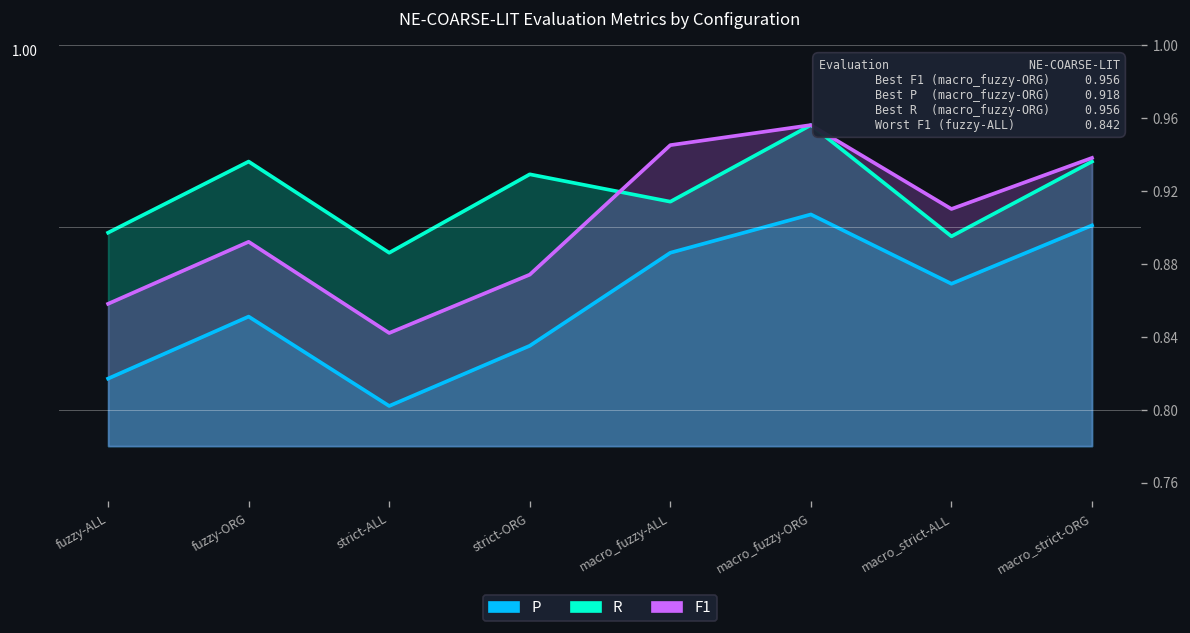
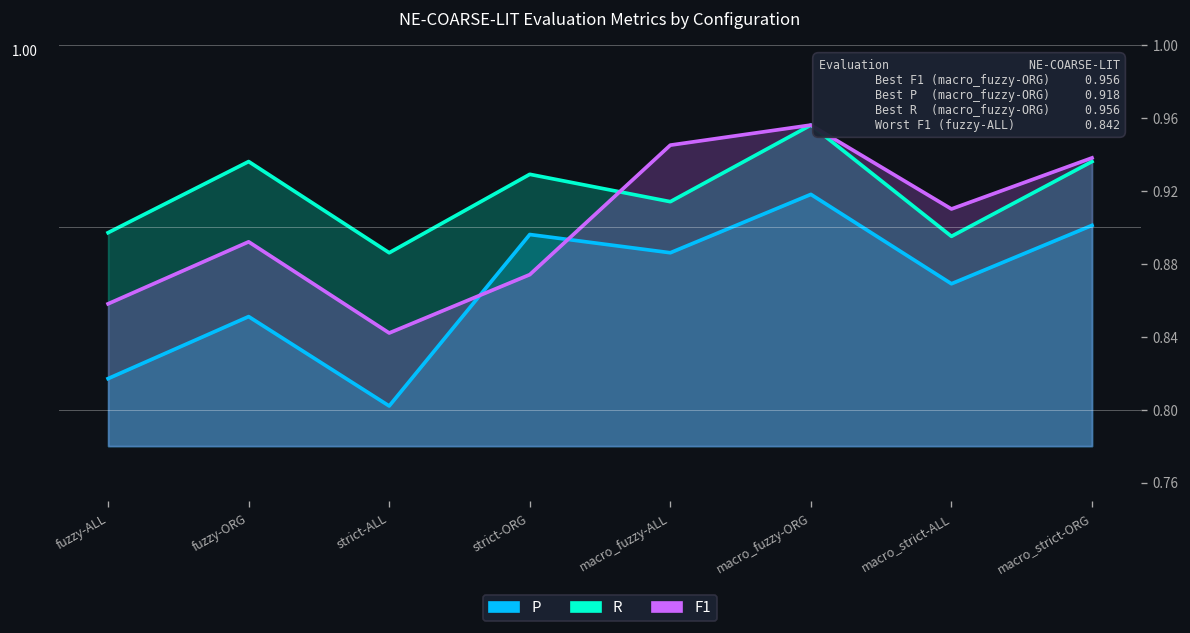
  {
    "P": {
      "fuzzy-ALL": 0.817,
      "fuzzy-ORG": 0.851,
      "strict-ALL": 0.802,
-     "strict-ORG": 0.835,
+     "strict-ORG": 0.896,
      "macro_fuzzy-ALL": 0.886,
-     "macro_fuzzy-ORG": 0.907,
+     "macro_fuzzy-ORG": 0.918,
      "macro_strict-ALL": 0.869,
      "macro_strict-ORG": 0.901
    },
    "R": {
      "fuzzy-ALL": 0.897,
      "fuzzy-ORG": 0.936,
      "strict-ALL": 0.886,
      "strict-ORG": 0.929,
      "macro_fuzzy-ALL": 0.914,
      "macro_strict-ALL": 0.895,
      "macro_strict-ORG": 0.936
    },
    "F1": {
      "fuzzy-ALL": 0.858,
      "fuzzy-ORG": 0.892,
      "strict-ALL": 0.842,
      "strict-ORG": 0.874,
      "macro_fuzzy-ALL": 0.945,
      "macro_strict-ALL": 0.910,
      "macro_strict-ORG": 0.938
    }
  }
